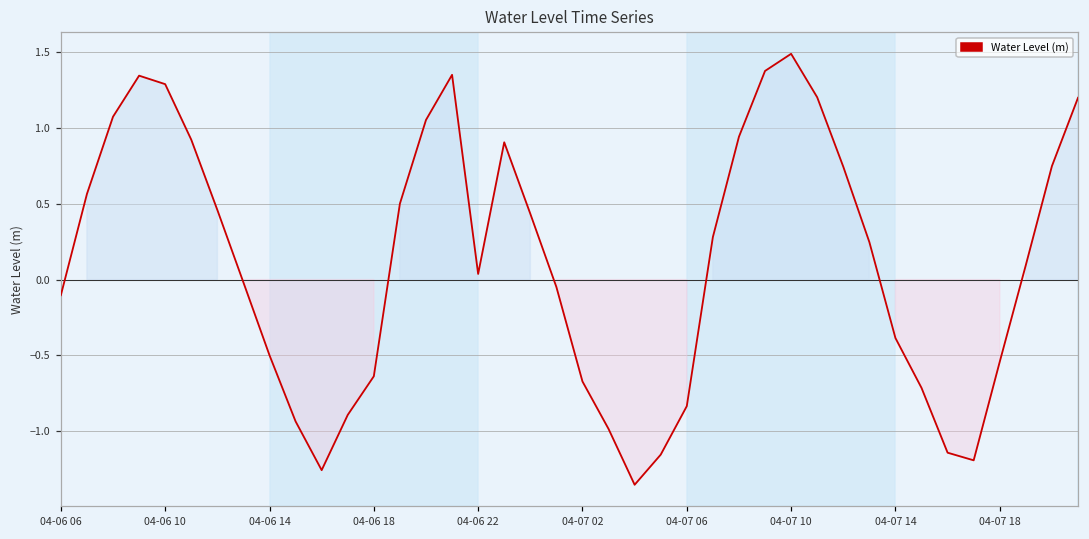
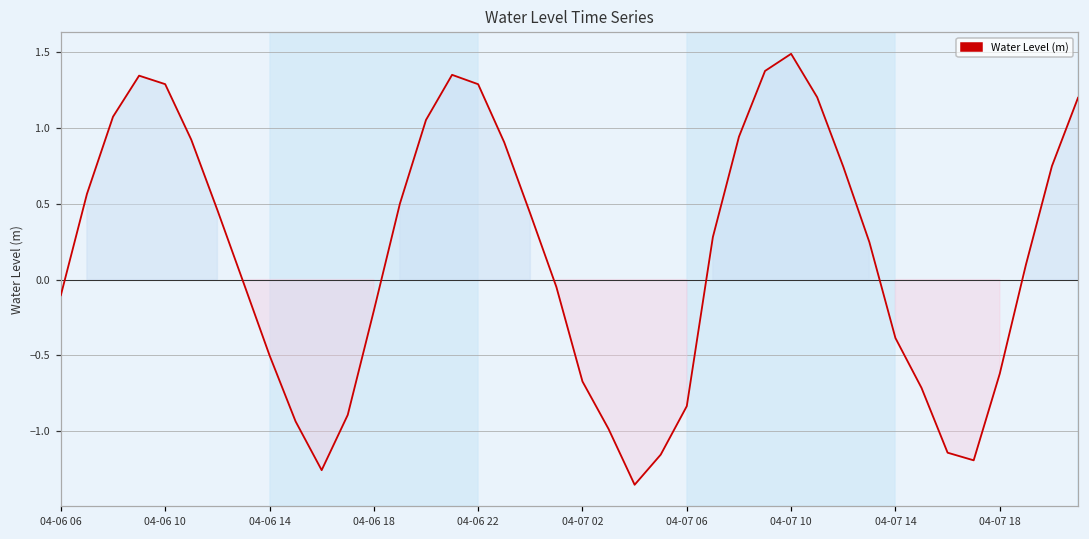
  {
    "04-06 06": -0.10,
    "04-06 10": 1.29,
    "04-06 14": -0.50,
-   "04-06 18": -0.64,
-   "04-06 22": 0.04,
+   "04-06 18": -0.21,
+   "04-06 22": 1.29,
    "04-07 02": -0.67,
    "04-07 06": -0.83,
    "04-07 10": 1.49,
    "04-07 14": -0.39,
-   "04-07 18": -0.54
+   "04-07 18": -0.62
  }
